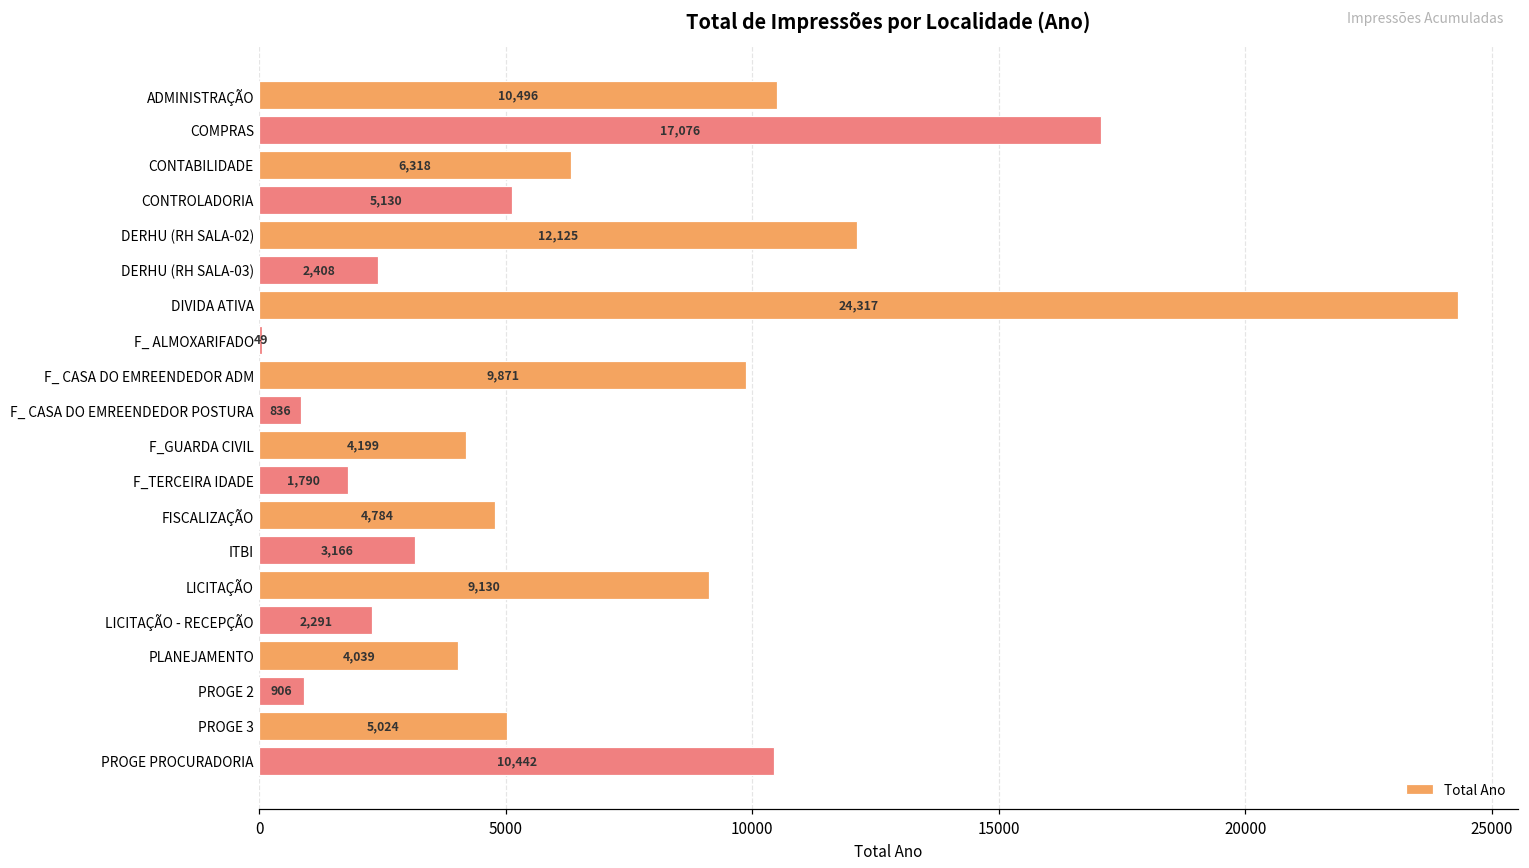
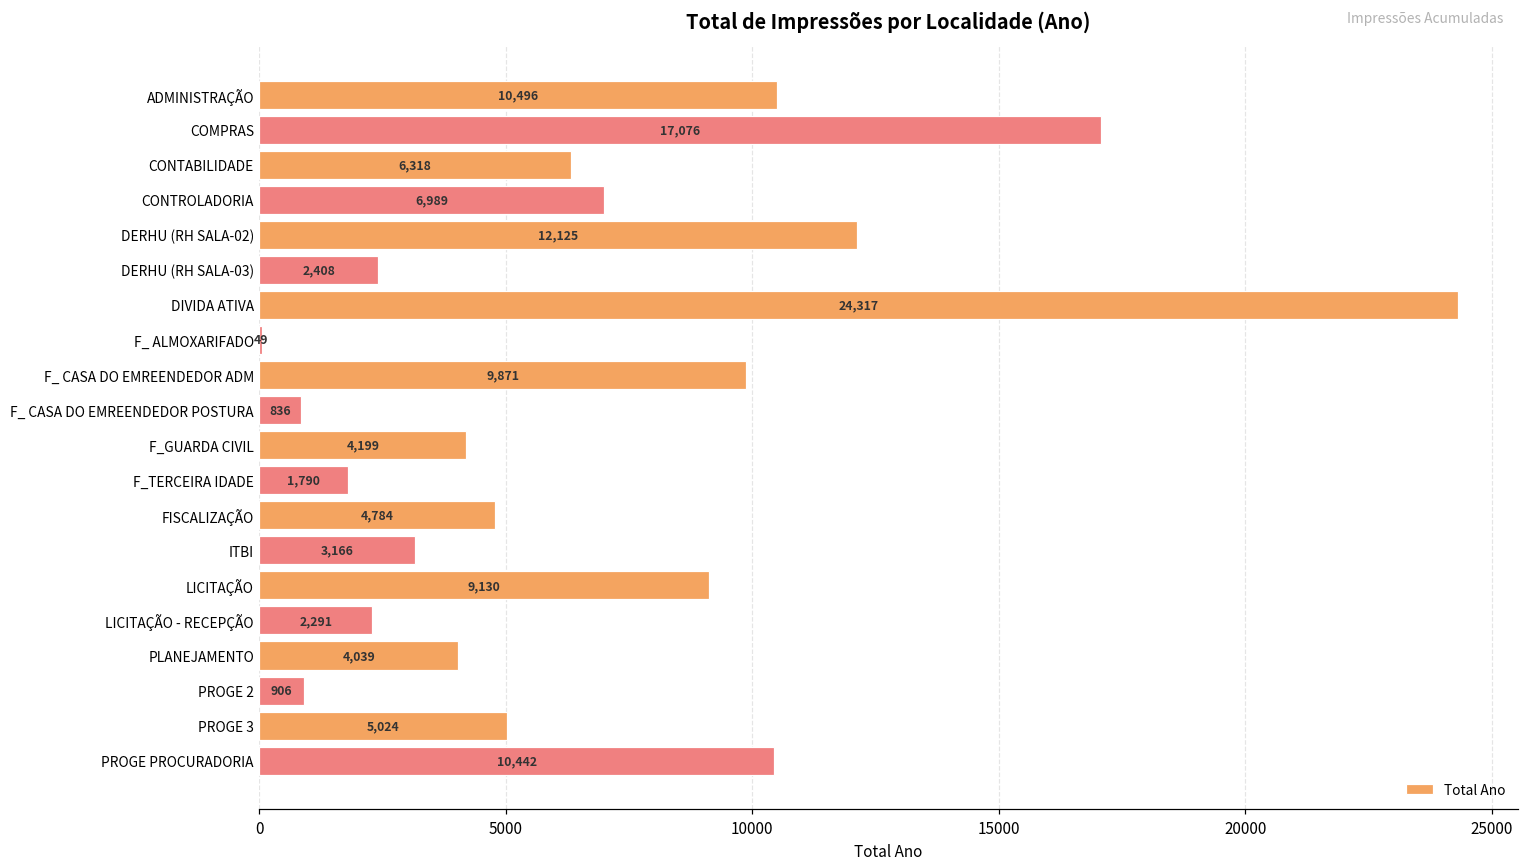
  {
    "ADMINISTRAÇÃO": "10,496",
    "COMPRAS": "17,076",
    "CONTABILIDADE": "6,318",
-   "CONTROLADORIA": "5,130",
+   "CONTROLADORIA": "6,989",
    "DERHU (RH SALA-02)": "12,125",
    "DERHU (RH SALA-03)": "2,408",
    "DIVIDA ATIVA": "24,317",
    "F_ ALMOXARIFADO": "49",
    "F_ CASA DO EMREENDEDOR ADM": "9,871",
    "F_ CASA DO EMREENDEDOR POSTURA": "836",
    "F_GUARDA CIVIL": "4,199",
    "F_TERCEIRA IDADE": "1,790",
    "FISCALIZAÇÃO": "4,784",
    "ITBI": "3,166",
    "LICITAÇÃO": "9,130",
    "LICITAÇÃO - RECEPÇÃO": "2,291",
    "PLANEJAMENTO": "4,039",
    "PROGE 2": "906",
    "PROGE 3": "5,024",
    "PROGE PROCURADORIA": "10,442"
  }
